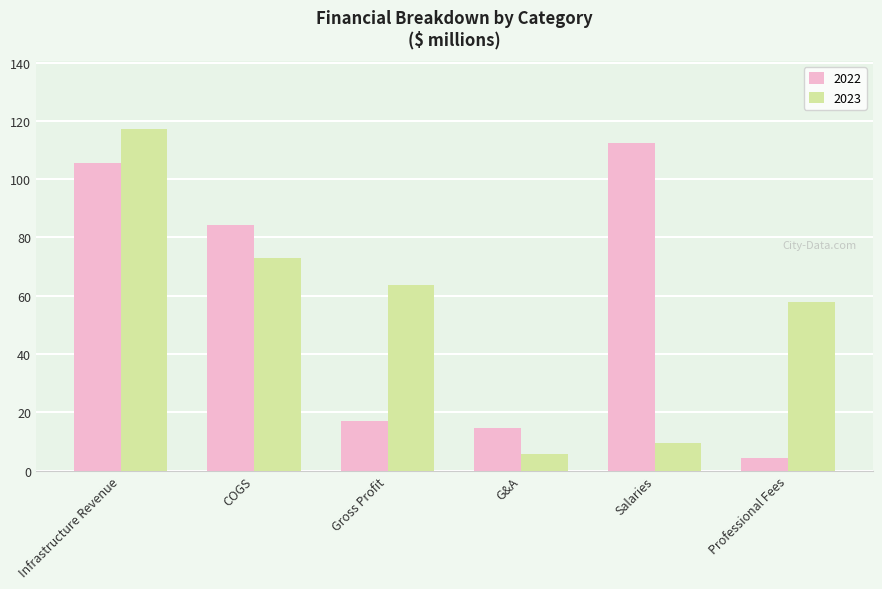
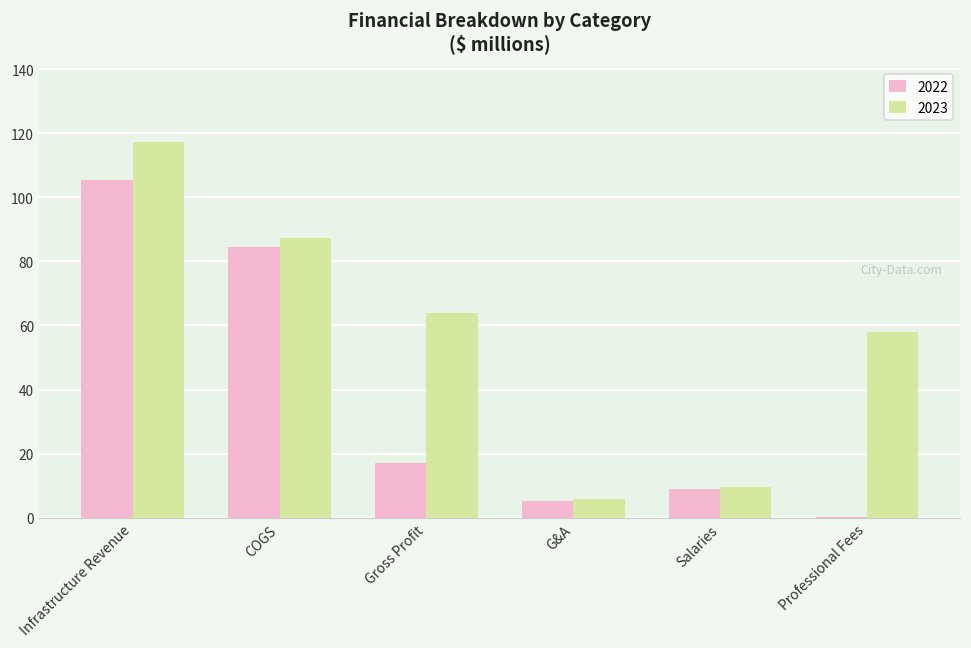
  {
    "2022": {
      "Infrastructure Revenue": 106,
      "COGS": 84,
      "Gross Profit": 17,
-     "G&A": 14,
-     "Salaries": 112,
-     "Professional Fees": 4
+     "G&A": 5,
+     "Salaries": 9,
+     "Professional Fees": 0
    },
    "2023": {
      "Infrastructure Revenue": 117,
-     "COGS": 73,
+     "COGS": 87,
      "Gross Profit": 64,
      "G&A": 6,
      "Salaries": 9,
      "Professional Fees": 58
    }
  }
